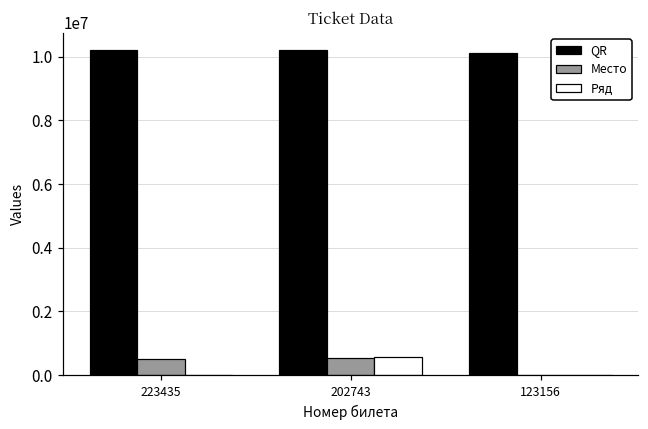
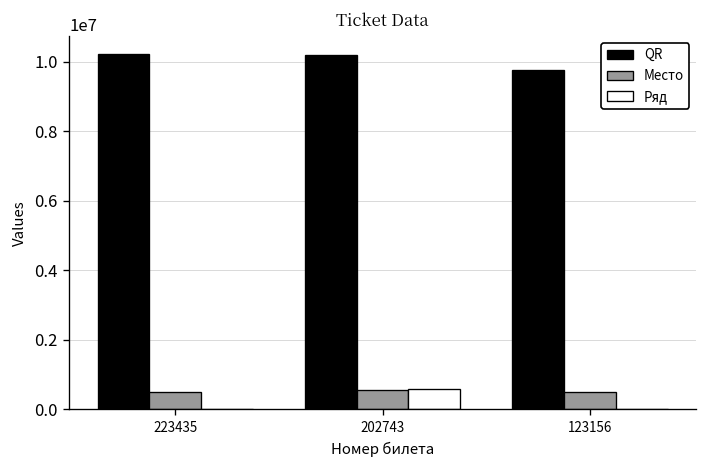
  {
    "QR": {
      "223435": 10200000,
      "202743": 10200000,
-     "123156": 10100000
+     "123156": 9800000
    },
    "Место": {
      "223435": 500000,
      "202743": 500000,
-     "123156": 0
+     "123156": 500000
    },
    "Ряд": {
      "202743": 600000
    }
  }
